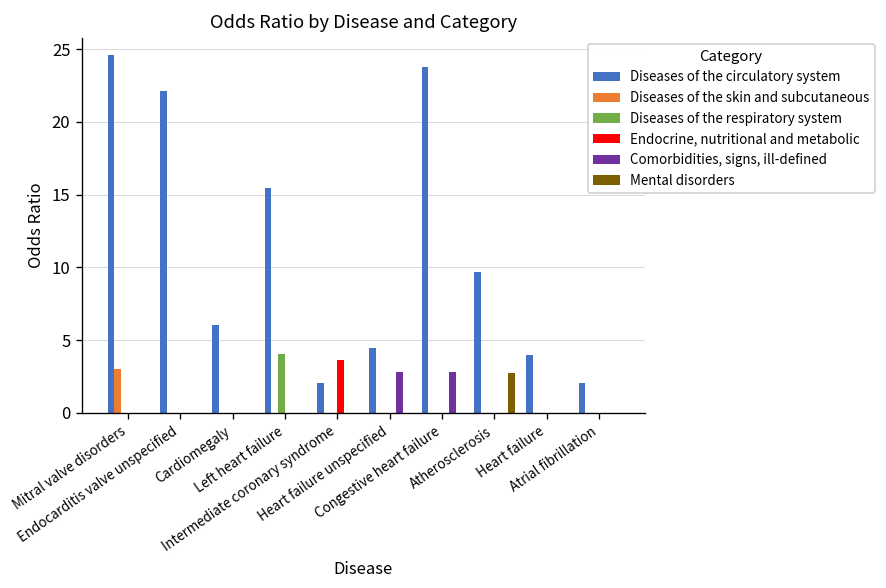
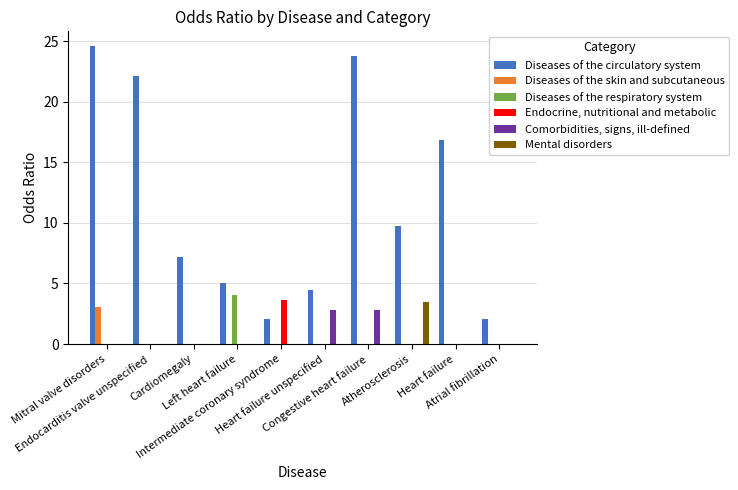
  {
    "Diseases of the circulatory system": {
      "Mitral valve disorders": 24.6,
      "Endocarditis valve unspecified": 22.1,
-     "Cardiomegaly": 6.0,
-     "Left heart failure": 15.5,
+     "Cardiomegaly": 7.2,
+     "Left heart failure": 5.1,
      "Intermediate coronary syndrome": 2.1,
      "Heart failure unspecified": 4.5,
      "Congestive heart failure": 23.8,
      "Atherosclerosis": 9.7,
-     "Heart failure": 4.0,
+     "Heart failure": 16.8,
      "Atrial fibrillation": 2.1
    },
    "Diseases of the skin and subcutaneous": {
      "Mitral valve disorders": 3.0,
      "Endocarditis valve unspecified": 0.0,
      "Cardiomegaly": 0.0,
      "Left heart failure": 0.0,
      "Intermediate coronary syndrome": 0.0,
      "Heart failure unspecified": 0.0,
      "Congestive heart failure": 0.0,
      "Atherosclerosis": 0.0,
      "Heart failure": 0.0,
      "Atrial fibrillation": 0.0
    },
    "Diseases of the respiratory system": {
      "Mitral valve disorders": 0.0,
      "Endocarditis valve unspecified": 0.0,
      "Cardiomegaly": 0.0,
      "Left heart failure": 4.0,
      "Intermediate coronary syndrome": 0.0,
      "Heart failure unspecified": 0.0,
      "Congestive heart failure": 0.0,
      "Atherosclerosis": 0.0,
      "Heart failure": 0.0,
      "Atrial fibrillation": 0.0
    },
    "Endocrine, nutritional and metabolic": {
      "Mitral valve disorders": 0.0,
      "Endocarditis valve unspecified": 0.0,
      "Cardiomegaly": 0.0,
      "Left heart failure": 0.0,
      "Intermediate coronary syndrome": 3.6,
      "Heart failure unspecified": 0.0,
      "Congestive heart failure": 0.0,
      "Atherosclerosis": 0.0,
      "Heart failure": 0.0,
      "Atrial fibrillation": 0.0
    },
    "Comorbidities, signs, ill-defined": {
      "Mitral valve disorders": 0.0,
      "Endocarditis valve unspecified": 0.0,
      "Cardiomegaly": 0.0,
      "Left heart failure": 0.0,
      "Intermediate coronary syndrome": 0.0,
      "Heart failure unspecified": 2.8,
      "Congestive heart failure": 2.8,
      "Atherosclerosis": 0.0,
      "Heart failure": 0.0,
      "Atrial fibrillation": 0.0
    },
    "Mental disorders": {
      "Mitral valve disorders": 0.0,
      "Endocarditis valve unspecified": 0.0,
      "Cardiomegaly": 0.0,
      "Left heart failure": 0.0,
      "Intermediate coronary syndrome": 0.0,
      "Heart failure unspecified": 0.0,
      "Congestive heart failure": 0.0,
-     "Atherosclerosis": 2.8,
+     "Atherosclerosis": 3.5,
      "Heart failure": 0.0,
      "Atrial fibrillation": 0.0
    }
  }
